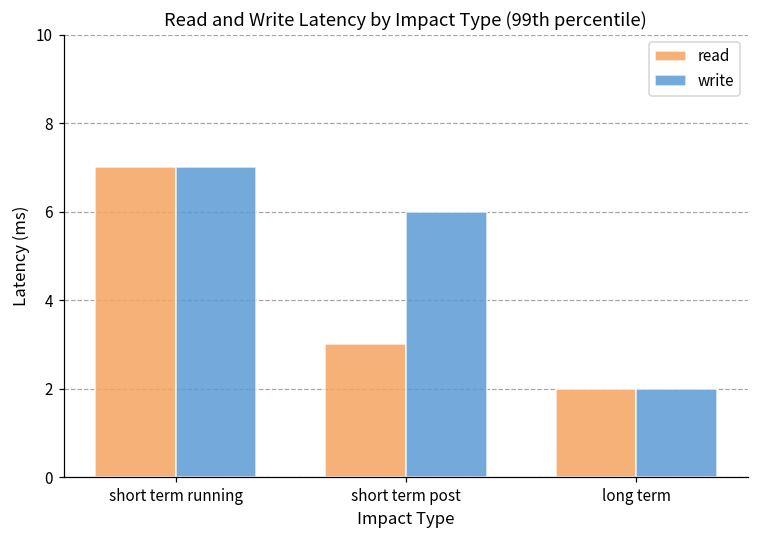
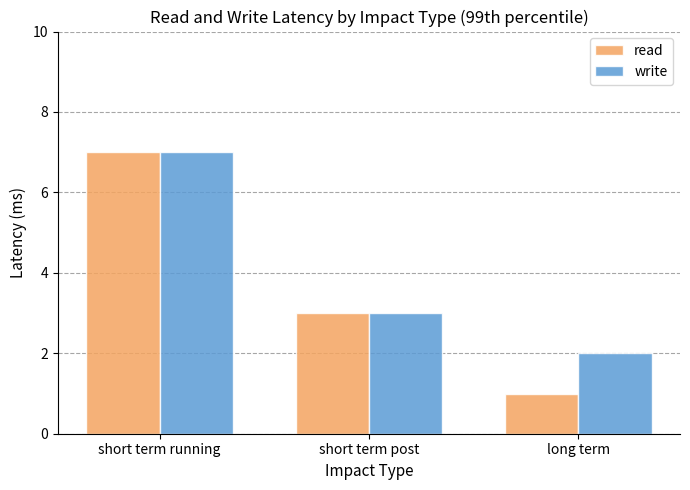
  {
    "read": {
      "short term running": 7,
      "short term post": 3,
-     "long term": 2
+     "long term": 1
    },
    "write": {
      "short term running": 7,
-     "short term post": 6,
+     "short term post": 3,
      "long term": 2
    }
  }
